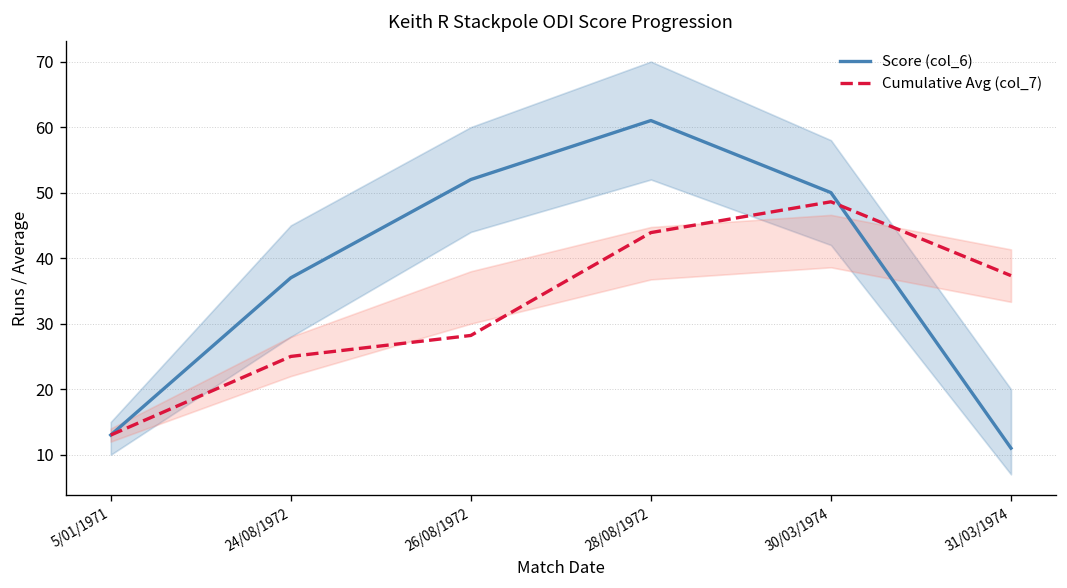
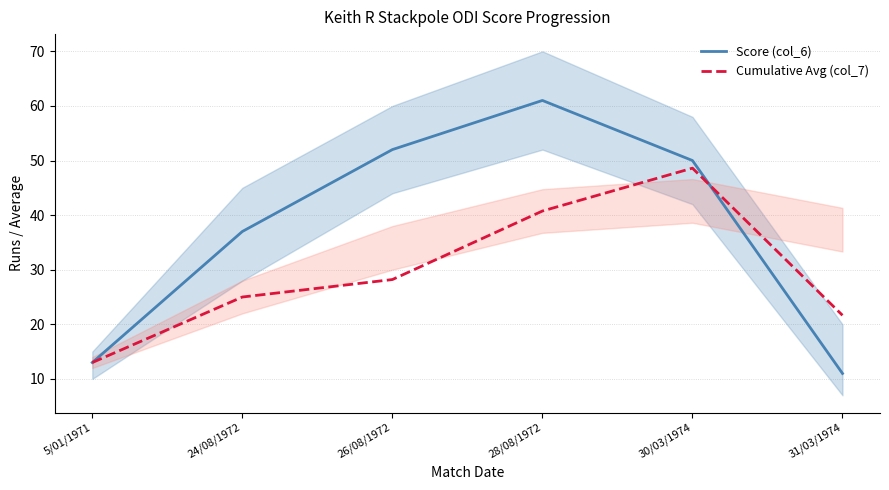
  {
    "Cumulative Avg (col_7)": {
      "24/08/1972": 25,
      "26/08/1972": 28,
-     "28/08/1972": 44,
+     "28/08/1972": 41,
      "30/03/1974": 49,
-     "31/03/1974": 37
+     "31/03/1974": 22
    }
  }
